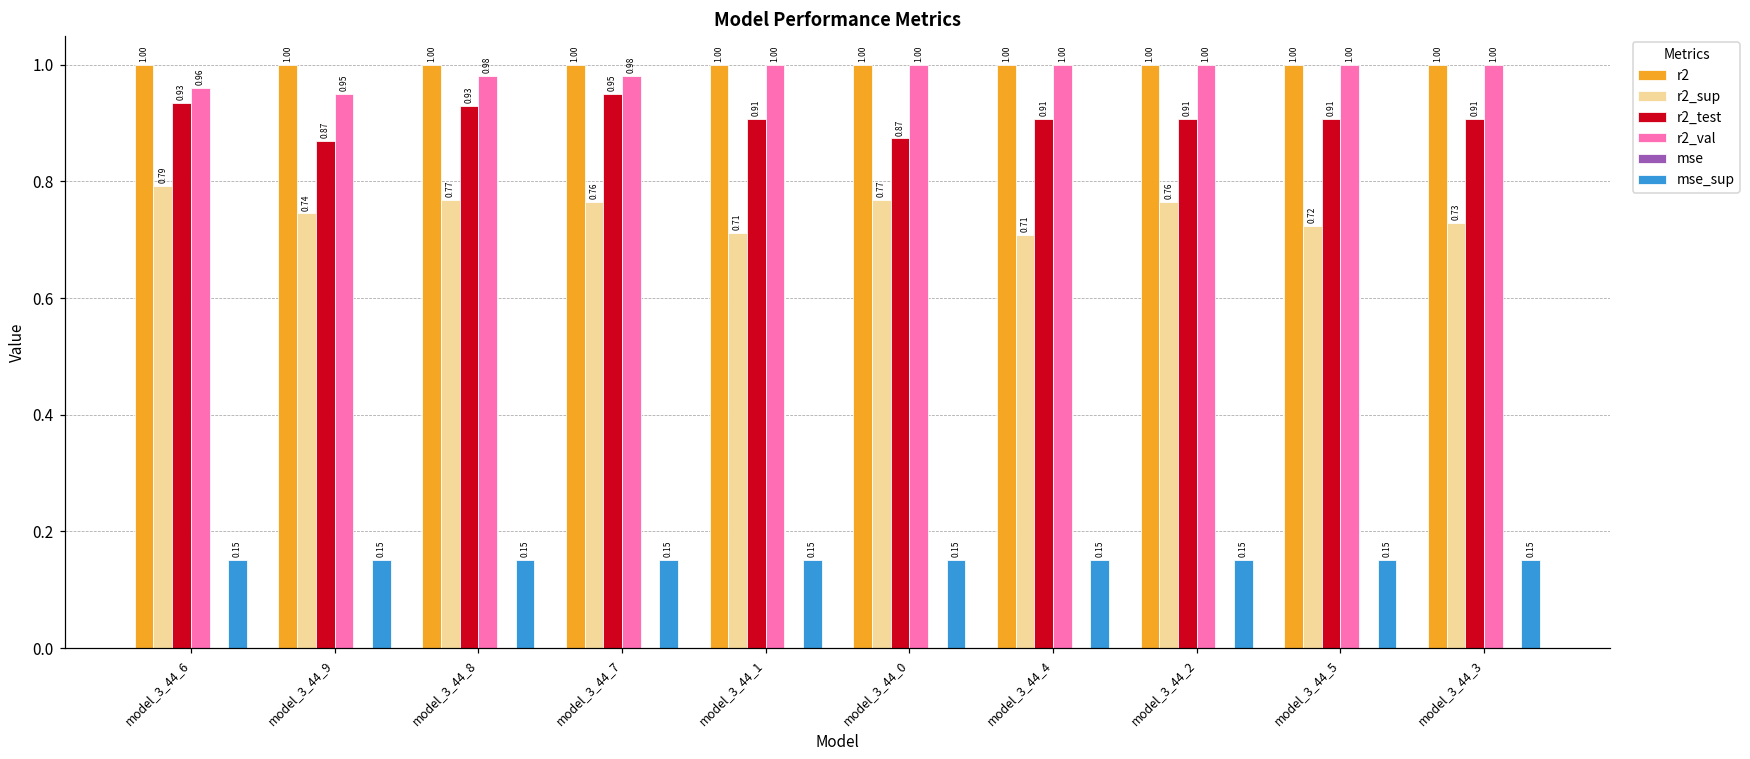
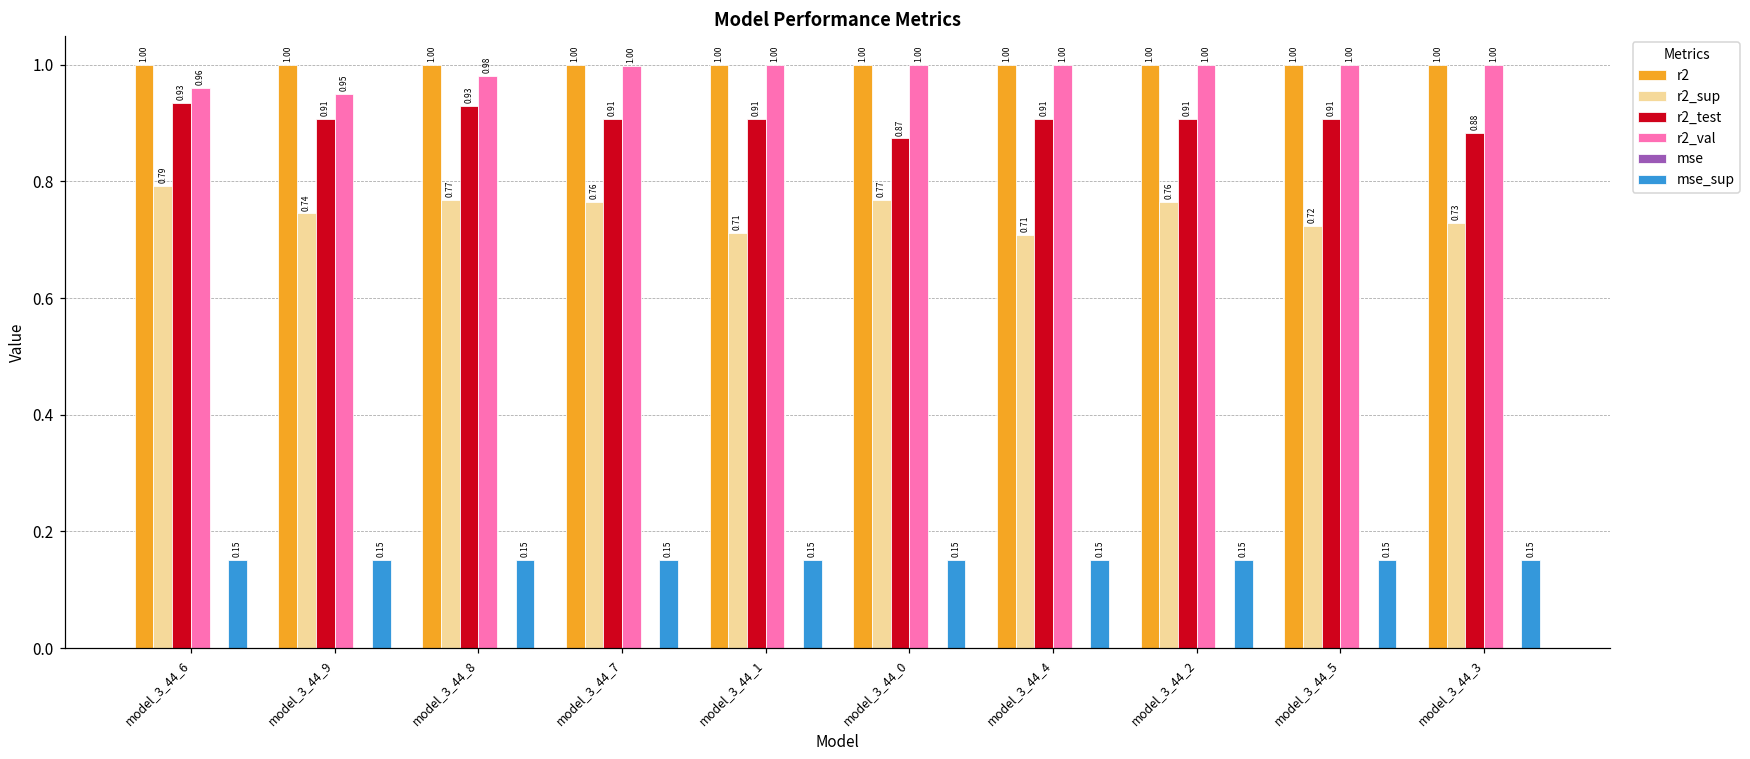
  {
    "r2": {
      "model_3_44_6": 1.00,
      "model_3_44_9": 1.00,
      "model_3_44_8": 1.00,
      "model_3_44_7": 1.00,
      "model_3_44_1": 1.00,
      "model_3_44_0": 1.00,
      "model_3_44_4": 1.00,
      "model_3_44_2": 1.00,
      "model_3_44_5": 1.00,
      "model_3_44_3": 1.00
    },
    "r2_sup": {
      "model_3_44_6": 0.79,
      "model_3_44_9": 0.74,
      "model_3_44_8": 0.77,
      "model_3_44_7": 0.76,
      "model_3_44_1": 0.71,
      "model_3_44_0": 0.77,
      "model_3_44_4": 0.71,
      "model_3_44_2": 0.76,
      "model_3_44_5": 0.72,
      "model_3_44_3": 0.73
    },
    "r2_test": {
      "model_3_44_6": 0.93,
-     "model_3_44_9": 0.87,
+     "model_3_44_9": 0.91,
      "model_3_44_8": 0.93,
-     "model_3_44_7": 0.95,
+     "model_3_44_7": 0.91,
      "model_3_44_1": 0.91,
      "model_3_44_0": 0.87,
      "model_3_44_4": 0.91,
      "model_3_44_2": 0.91,
      "model_3_44_5": 0.91,
-     "model_3_44_3": 0.91
+     "model_3_44_3": 0.88
    },
    "r2_val": {
      "model_3_44_6": 0.96,
      "model_3_44_9": 0.95,
      "model_3_44_8": 0.98,
-     "model_3_44_7": 0.98,
+     "model_3_44_7": 1.00,
      "model_3_44_1": 1.00,
      "model_3_44_0": 1.00,
      "model_3_44_4": 1.00,
      "model_3_44_2": 1.00,
      "model_3_44_5": 1.00,
      "model_3_44_3": 1.00
    },
    "mse_sup": {
      "model_3_44_6": 0.15,
      "model_3_44_9": 0.15,
      "model_3_44_8": 0.15,
      "model_3_44_7": 0.15,
      "model_3_44_1": 0.15,
      "model_3_44_0": 0.15,
      "model_3_44_4": 0.15,
      "model_3_44_2": 0.15,
      "model_3_44_5": 0.15,
      "model_3_44_3": 0.15
    }
  }
